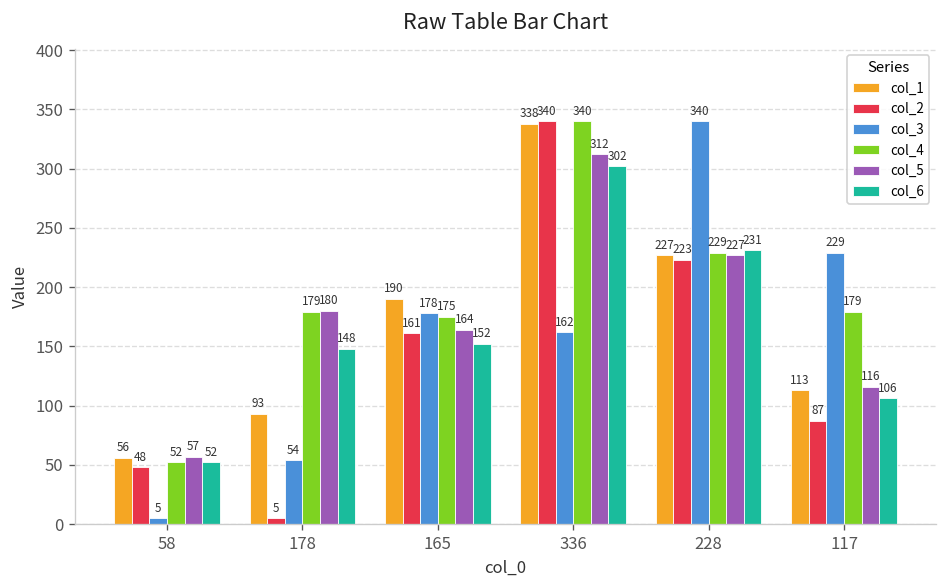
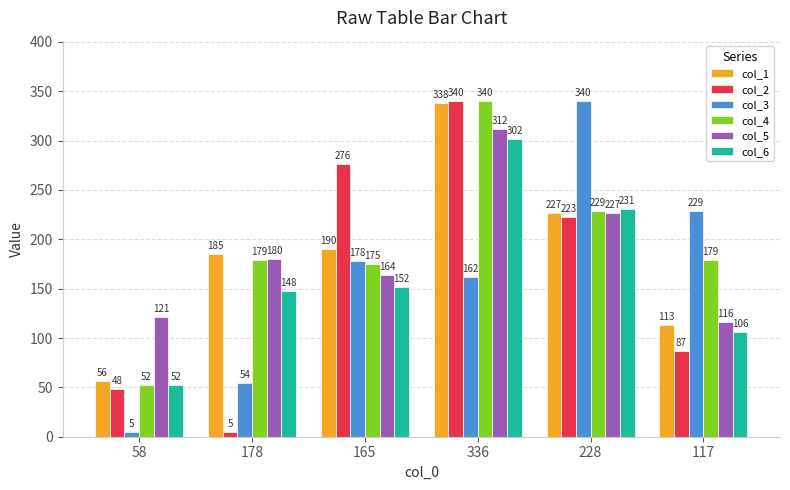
  {
    "col_1": {
      "58": 56,
-     "178": 93,
+     "178": 185,
      "165": 190,
      "336": 338,
      "228": 227,
      "117": 113
    },
    "col_2": {
      "58": 48,
      "178": 5,
-     "165": 161,
+     "165": 276,
      "336": 340,
      "228": 223,
      "117": 87
    },
    "col_3": {
      "58": 5,
      "178": 54,
      "165": 178,
      "336": 162,
      "228": 340,
      "117": 229
    },
    "col_4": {
      "58": 52,
      "178": 179,
      "165": 175,
      "336": 340,
      "228": 229,
      "117": 179
    },
    "col_5": {
-     "58": 57,
+     "58": 121,
      "178": 180,
      "165": 164,
      "336": 312,
      "228": 227,
      "117": 116
    },
    "col_6": {
      "58": 52,
      "178": 148,
      "165": 152,
      "336": 302,
      "228": 231,
      "117": 106
    }
  }
